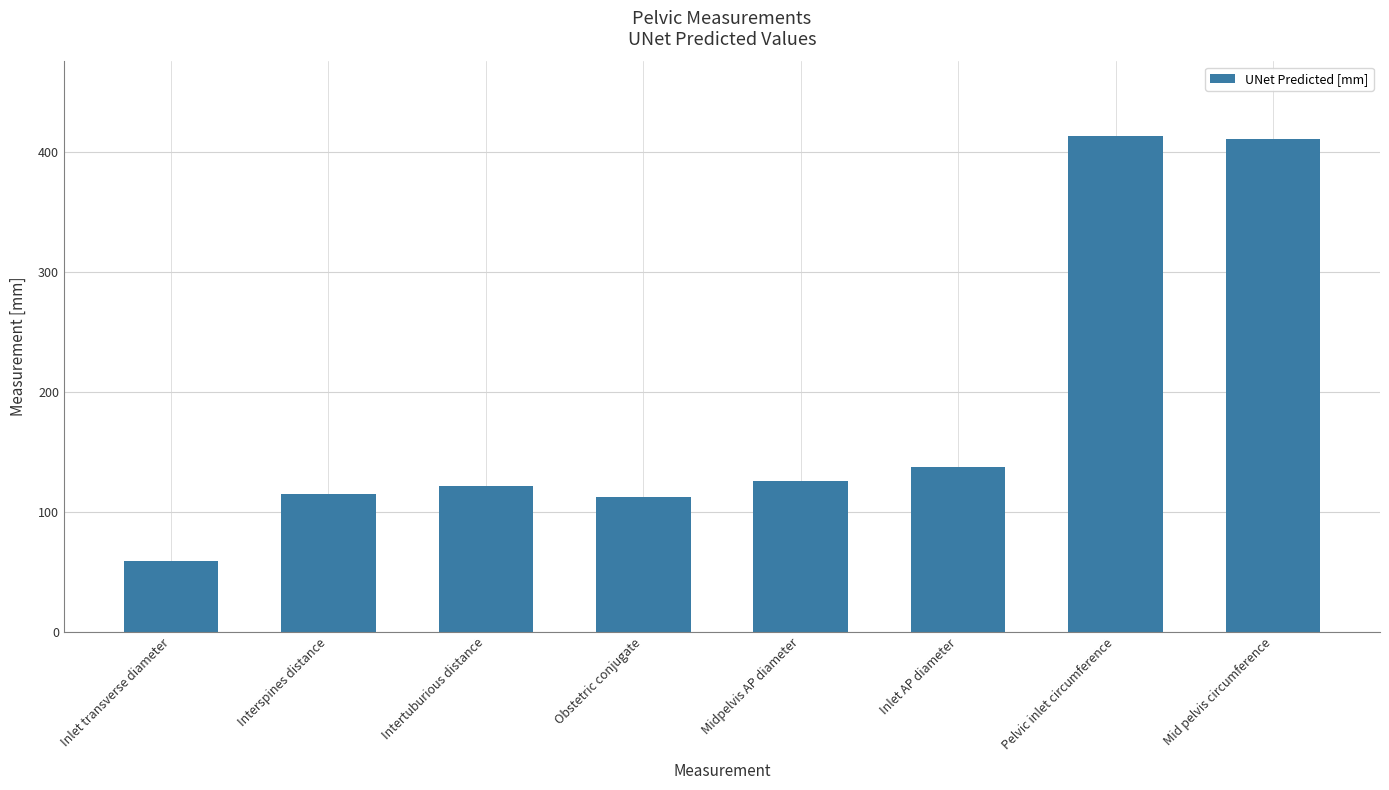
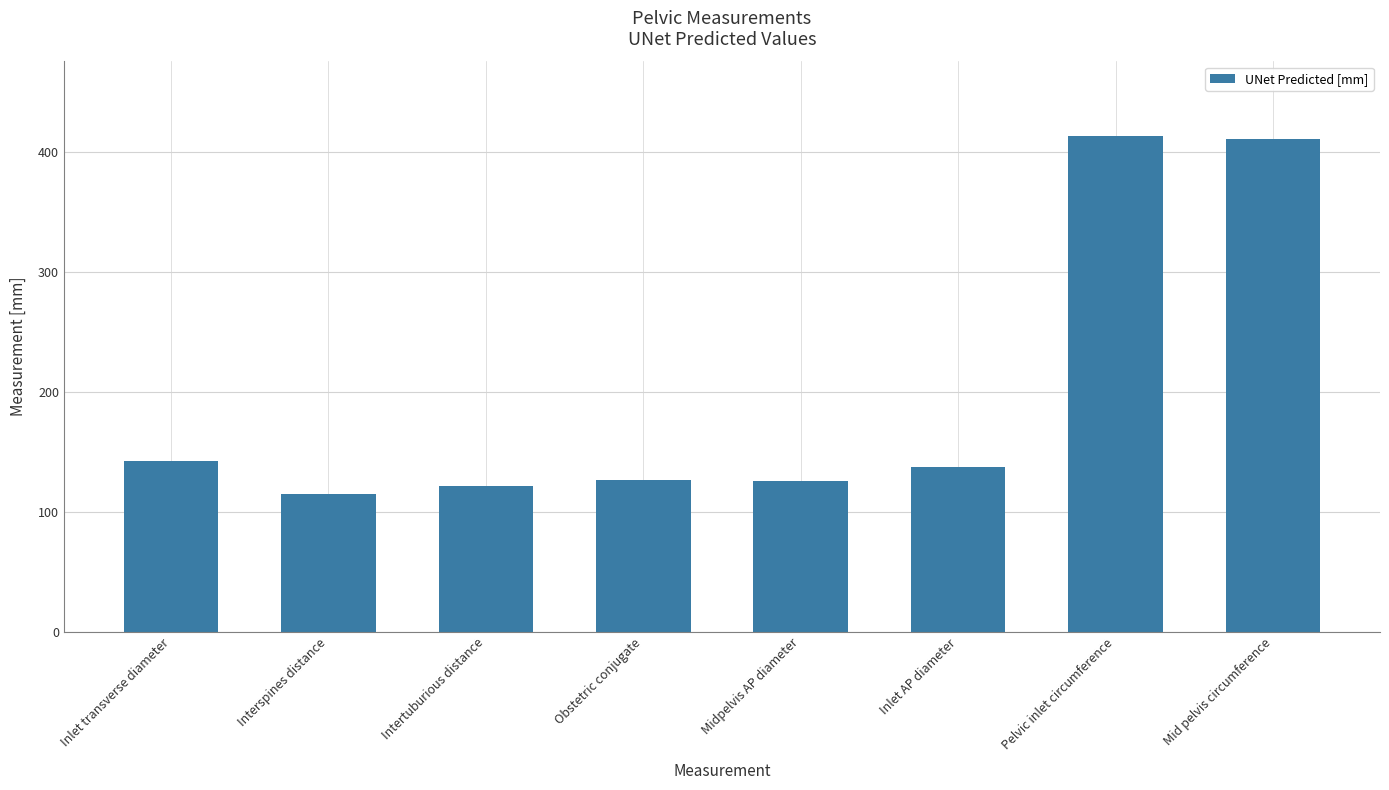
  {
-   "Inlet transverse diameter": 59,
+   "Inlet transverse diameter": 142,
    "Interspines distance": 115,
    "Intertuburious distance": 121,
-   "Obstetric conjugate": 113,
+   "Obstetric conjugate": 126,
    "Midpelvis AP diameter": 126,
    "Inlet AP diameter": 138,
    "Pelvic inlet circumference": 414,
    "Mid pelvis circumference": 411
  }
